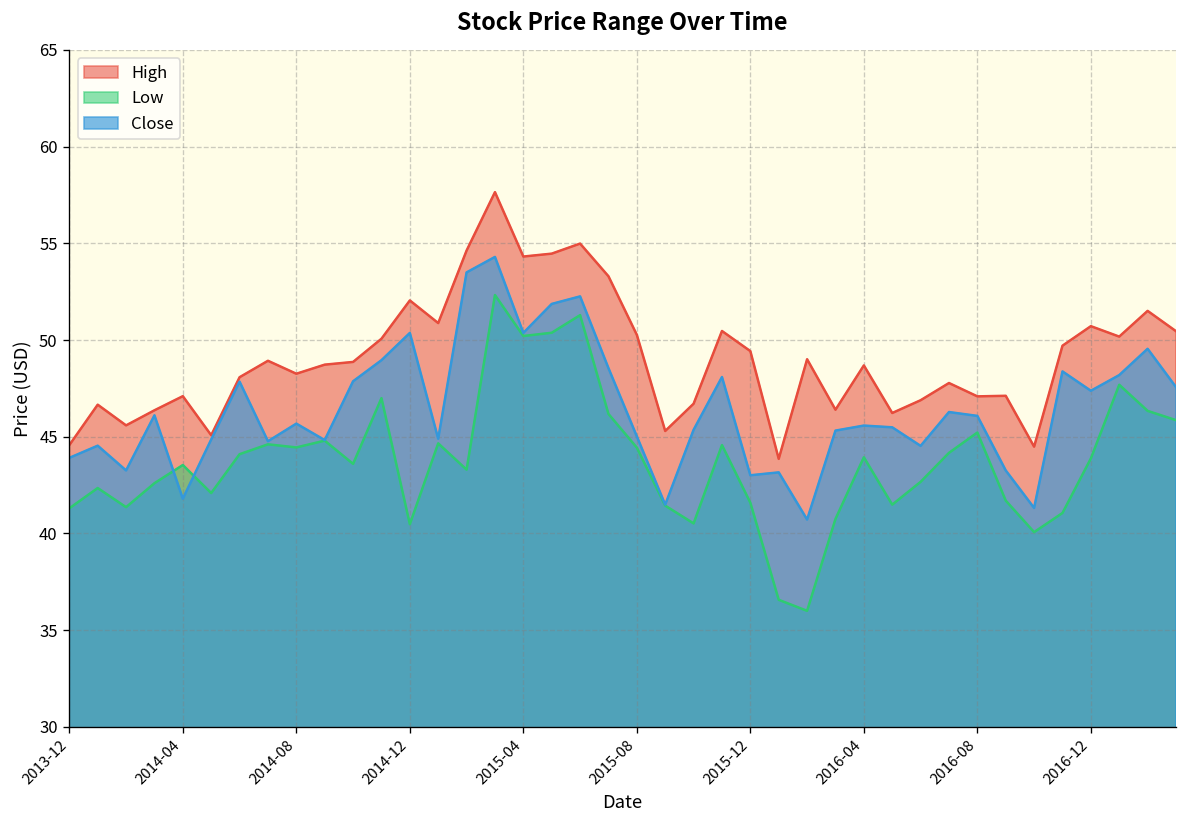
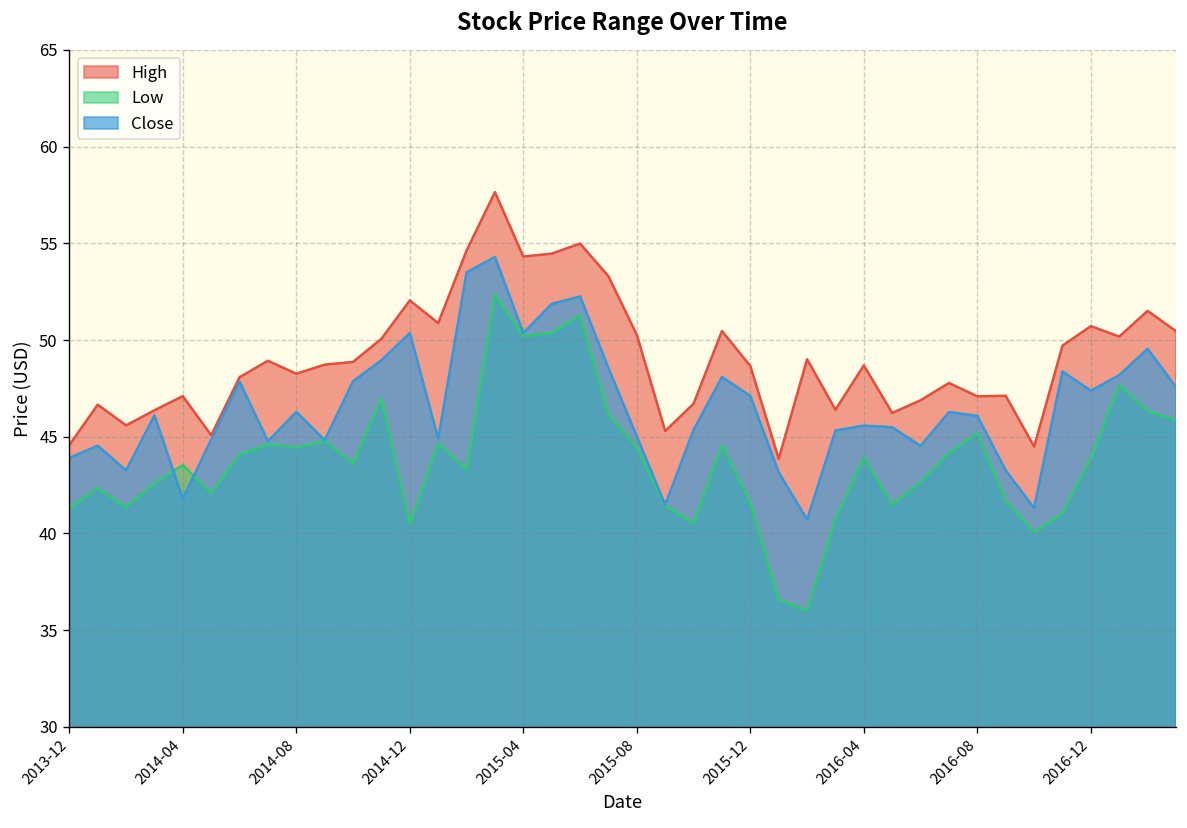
  {
    "High": {
      "2013-12": 44.6,
      "2014-04": 47.1,
      "2014-08": 48.3,
      "2014-12": 52.1,
      "2015-04": 54.3,
      "2015-08": 50.3,
-     "2015-12": 49.4,
+     "2015-12": 48.7,
      "2016-04": 48.7,
      "2016-08": 47.1,
      "2016-12": 50.7
    },
    "Low": {
      "2013-12": 41.3,
      "2014-04": 43.5,
      "2014-08": 44.5,
      "2014-12": 40.5,
      "2015-04": 50.2,
      "2015-08": 44.4,
      "2015-12": 41.6,
      "2016-04": 43.9,
      "2016-08": 45.2,
      "2016-12": 43.9
    },
    "Close": {
      "2013-12": 43.9,
      "2014-04": 41.8,
-     "2014-08": 45.7,
+     "2014-08": 46.3,
      "2014-12": 50.4,
      "2015-04": 50.4,
      "2015-08": 45.0,
-     "2015-12": 43.0,
+     "2015-12": 47.1,
      "2016-04": 45.6,
      "2016-08": 46.1,
      "2016-12": 47.4
    }
  }
